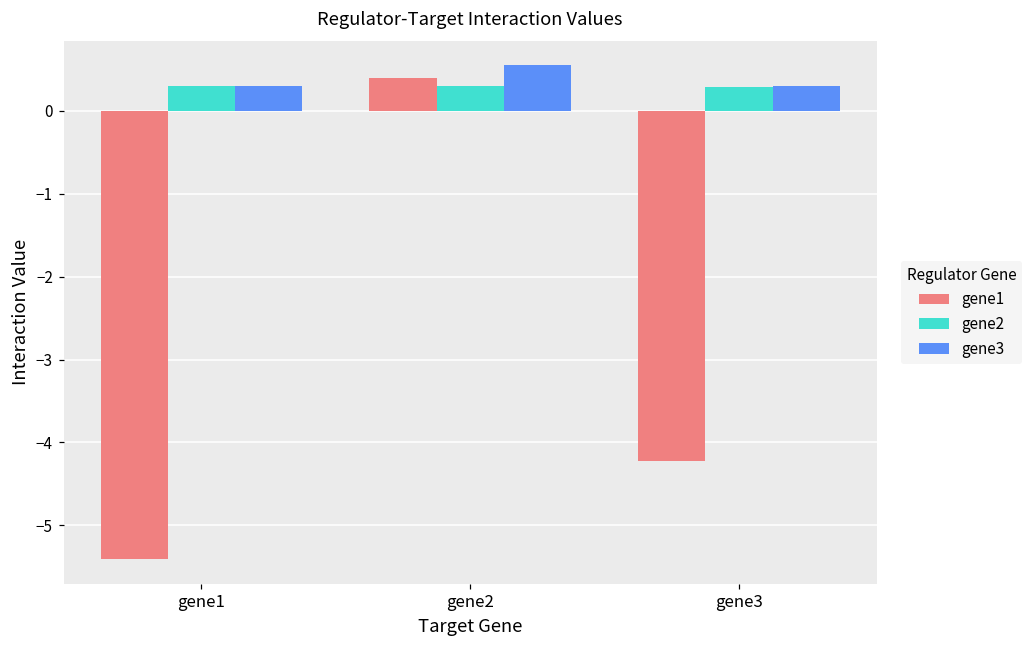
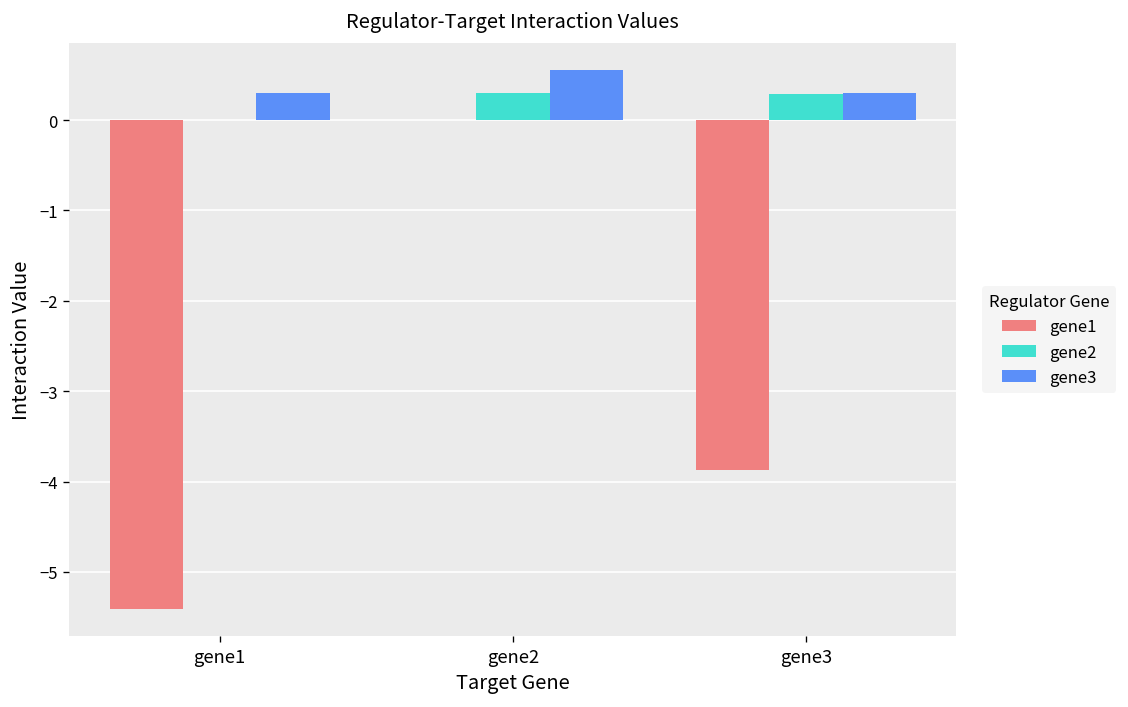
  {
    "gene1": {
      "gene1": -5.4,
-     "gene2": 0.4,
-     "gene3": -4.2
+     "gene2": 0.0,
+     "gene3": -3.9
    },
    "gene2": {
-     "gene1": 0.3,
+     "gene1": 0.0,
      "gene2": 0.3,
      "gene3": 0.3
    },
    "gene3": {
      "gene1": 0.3,
      "gene2": 0.6,
      "gene3": 0.3
    }
  }
